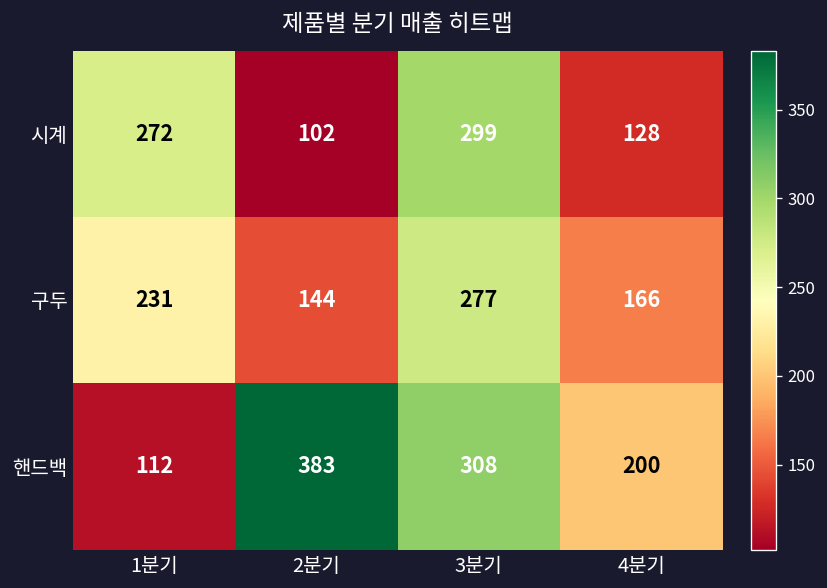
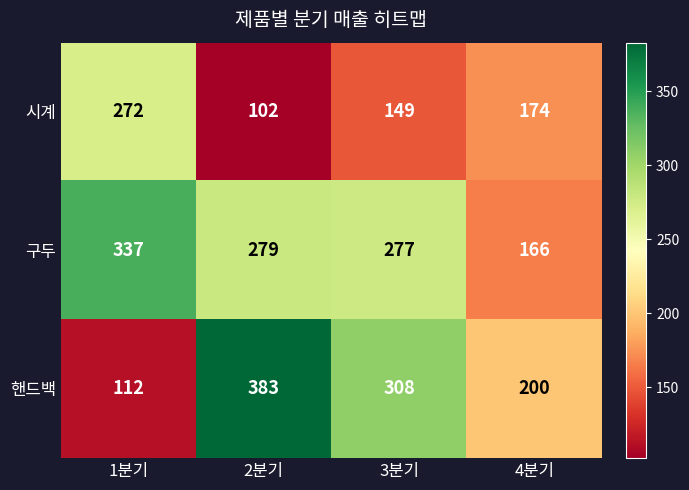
  {
    "시계": {
      "1분기": 272,
      "2분기": 102,
-     "3분기": 299,
-     "4분기": 128
+     "3분기": 149,
+     "4분기": 174
    },
    "구두": {
-     "1분기": 231,
-     "2분기": 144,
+     "1분기": 337,
+     "2분기": 279,
      "3분기": 277,
      "4분기": 166
    },
    "핸드백": {
      "1분기": 112,
      "2분기": 383,
      "3분기": 308,
      "4분기": 200
    }
  }
